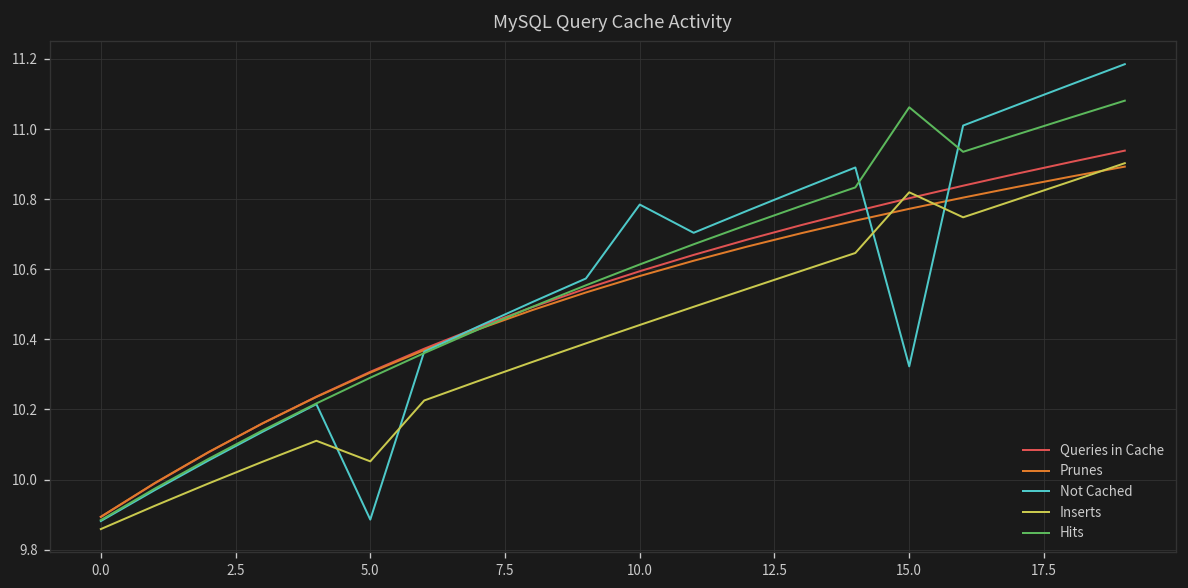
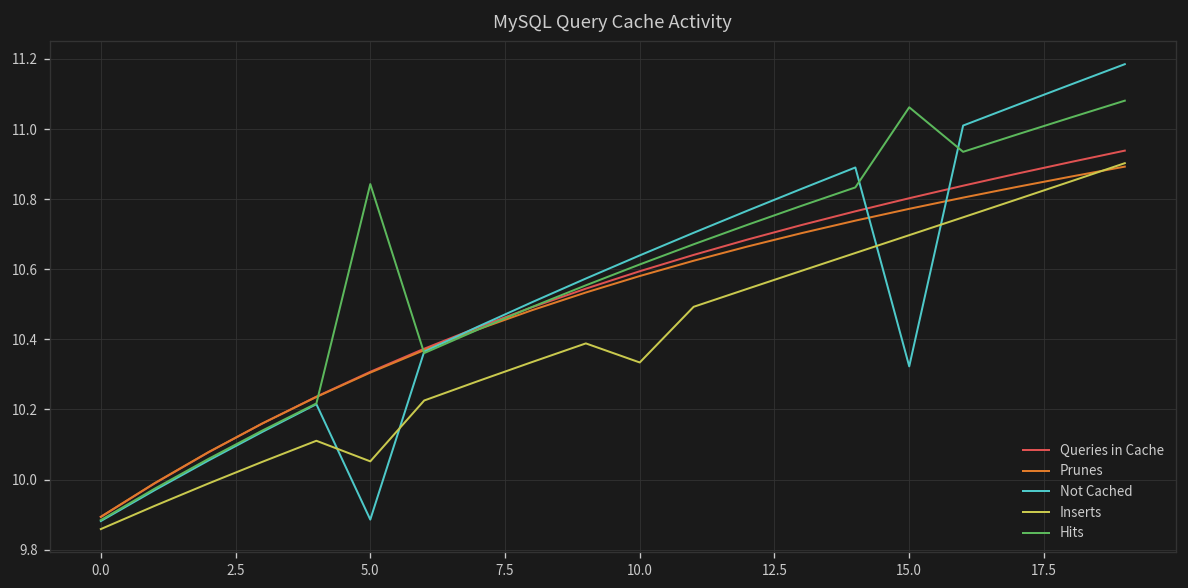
  {
    "Not Cached": {
      "5.0": 9.89,
-     "10.0": 10.78,
+     "10.0": 10.64,
      "15.0": 10.32
    },
    "Inserts": {
      "0.0": 9.86,
      "5.0": 10.05,
-     "10.0": 10.44,
-     "15.0": 10.82
+     "10.0": 10.33,
+     "15.0": 10.70
    },
    "Hits": {
-     "5.0": 10.29,
+     "5.0": 10.84,
      "10.0": 10.61,
      "15.0": 11.06
    }
  }
